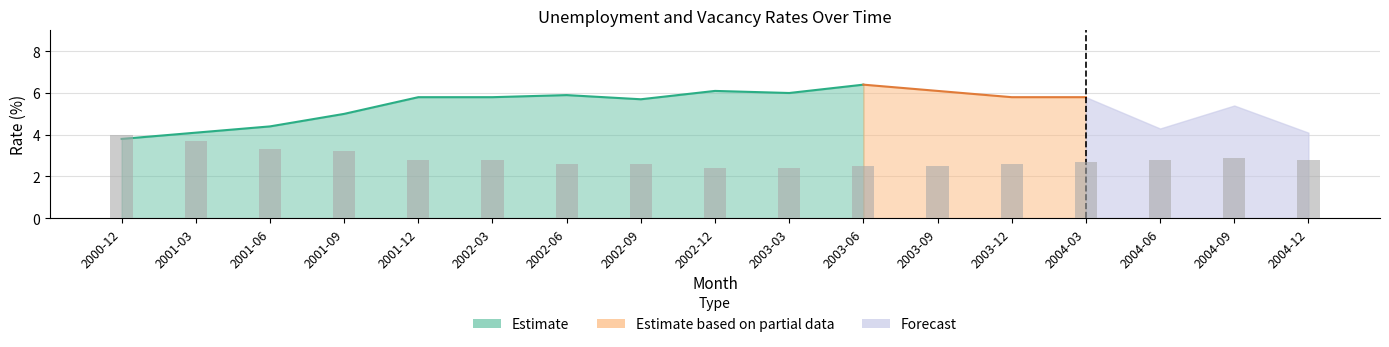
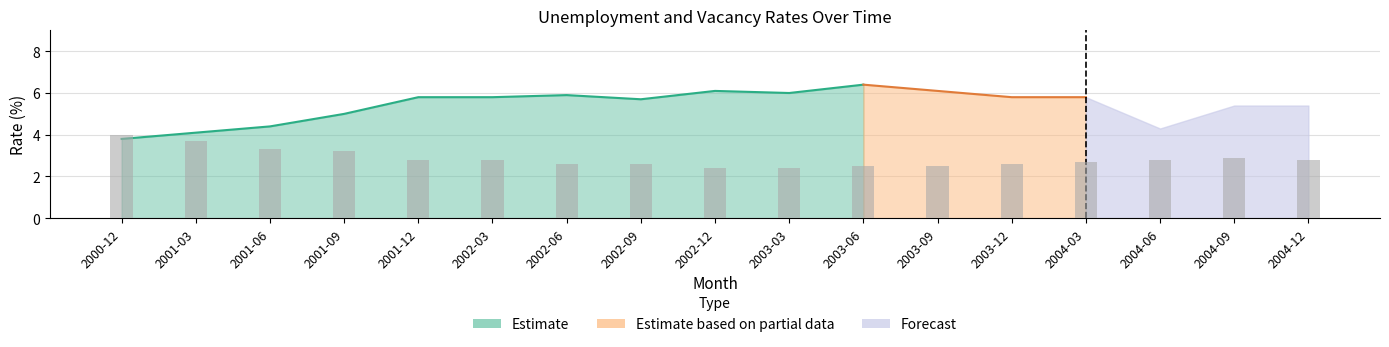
  {
    "Estimate based on partial data": {
      "2003-09": 6.1,
      "2003-12": 5.8
    },
    "Forecast": {
      "2004-06": 4.3,
      "2004-09": 5.4,
-     "2004-12": 4.1
+     "2004-12": 5.4
    }
  }
